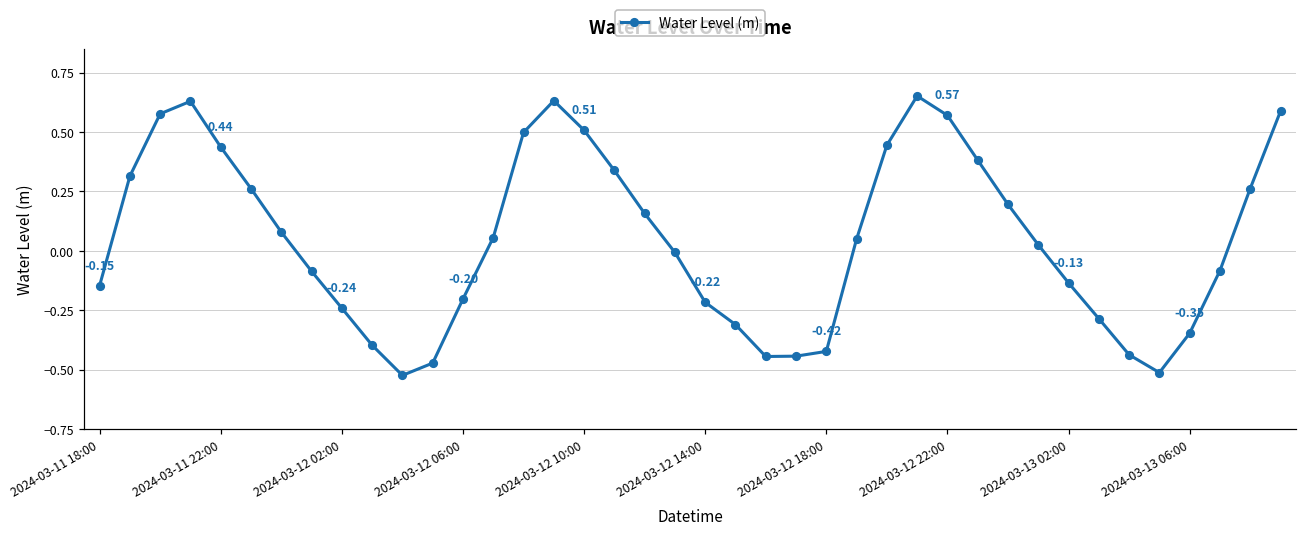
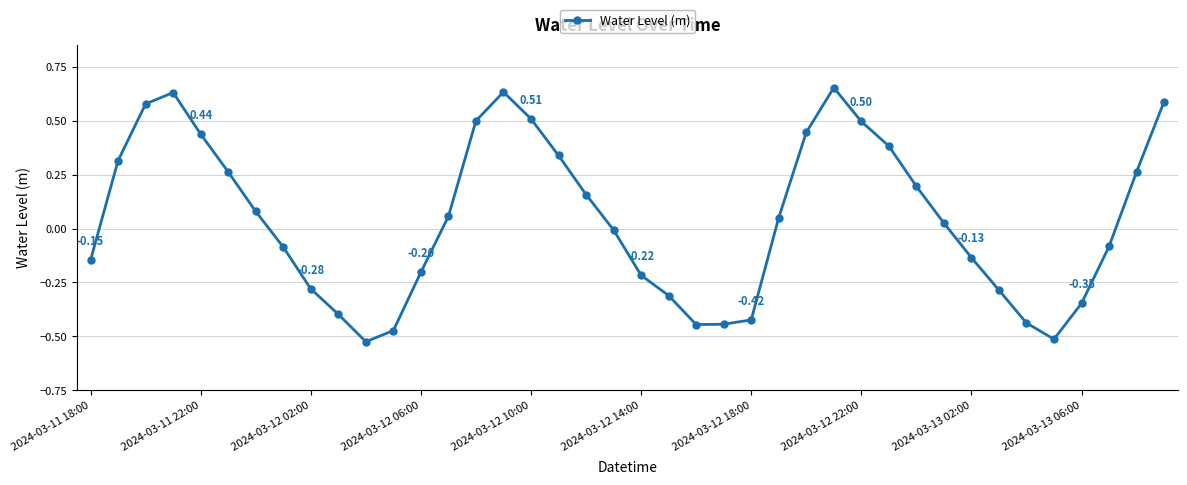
  {
    "2024-03-11 18:00": -0.15,
    "2024-03-11 22:00": 0.44,
-   "2024-03-12 02:00": -0.24,
+   "2024-03-12 02:00": -0.28,
    "2024-03-12 06:00": -0.20,
    "2024-03-12 10:00": 0.51,
    "2024-03-12 14:00": -0.22,
    "2024-03-12 18:00": -0.42,
-   "2024-03-12 22:00": 0.57,
+   "2024-03-12 22:00": 0.50,
    "2024-03-13 02:00": -0.13,
    "2024-03-13 06:00": -0.35
  }
